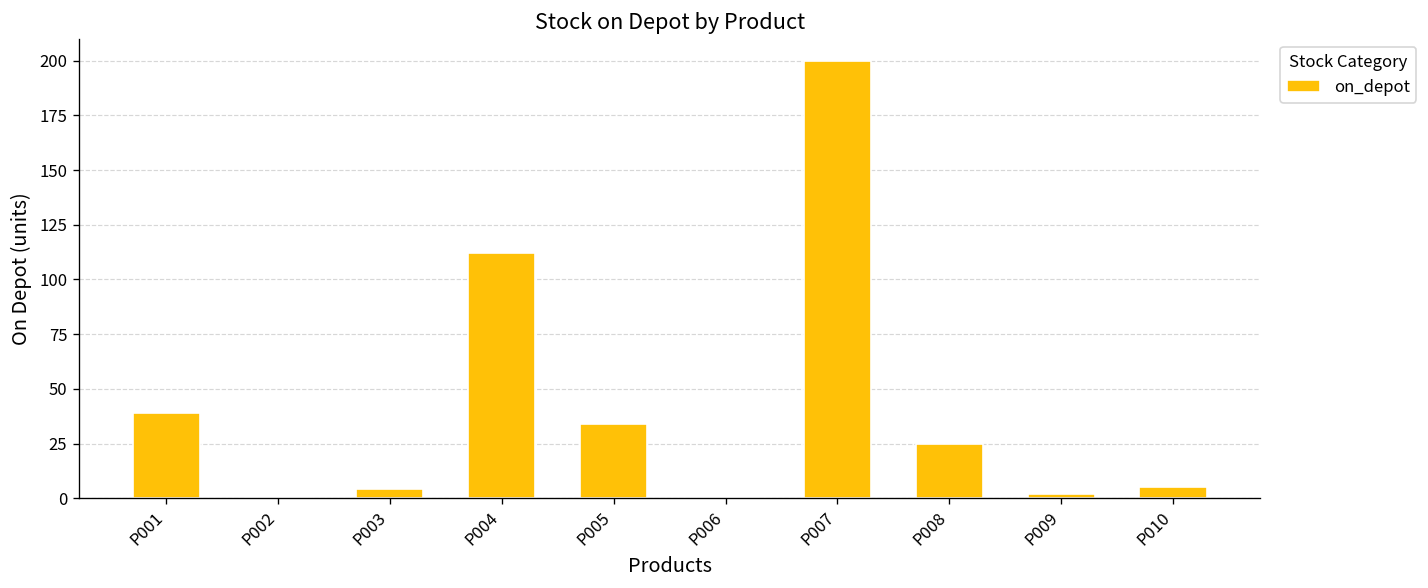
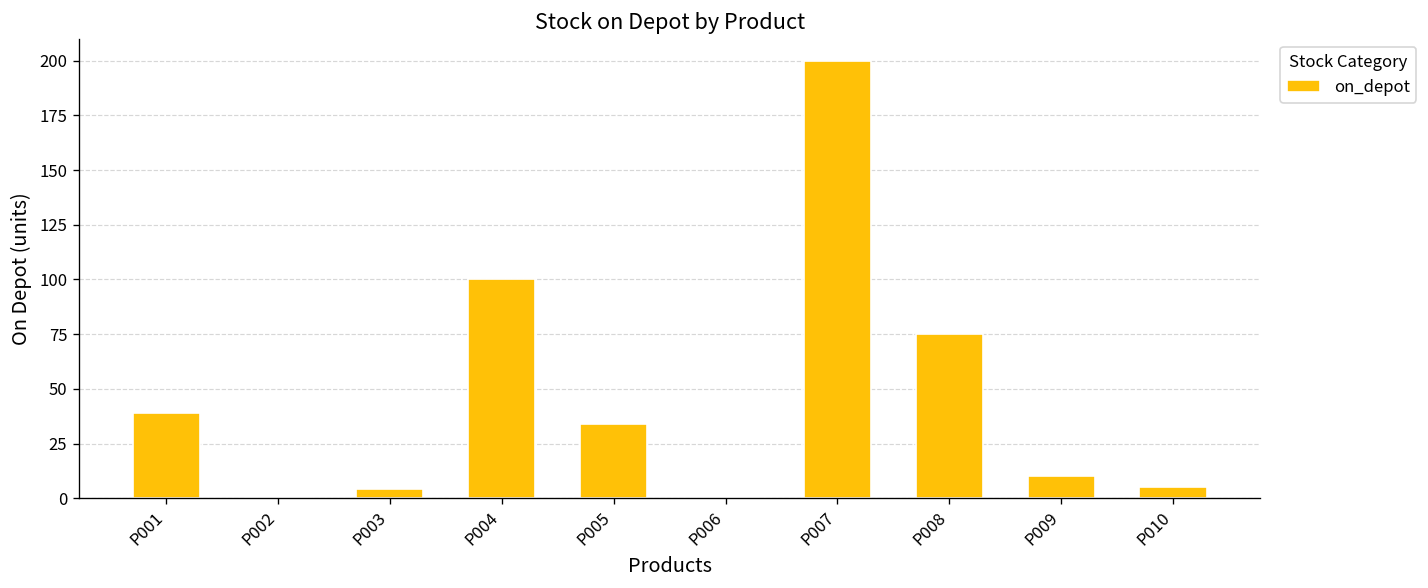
  {
    "P001": 39,
    "P002": 0,
    "P003": 4,
-   "P004": 112,
+   "P004": 100,
    "P005": 34,
    "P006": 0,
    "P007": 200,
-   "P008": 25,
-   "P009": 2,
+   "P008": 75,
+   "P009": 10,
    "P010": 5
  }
